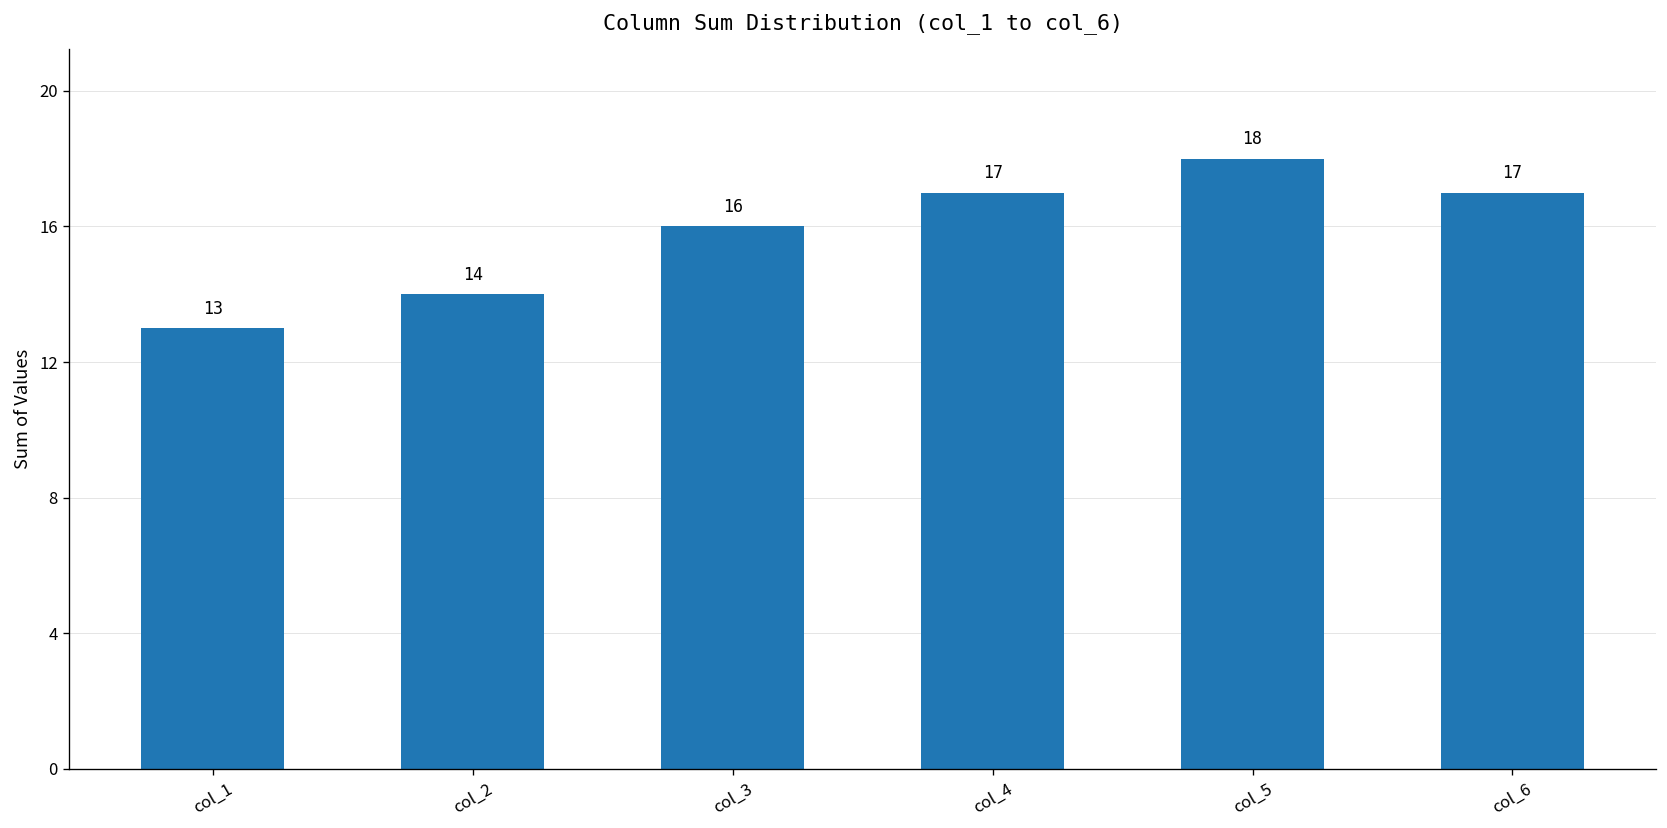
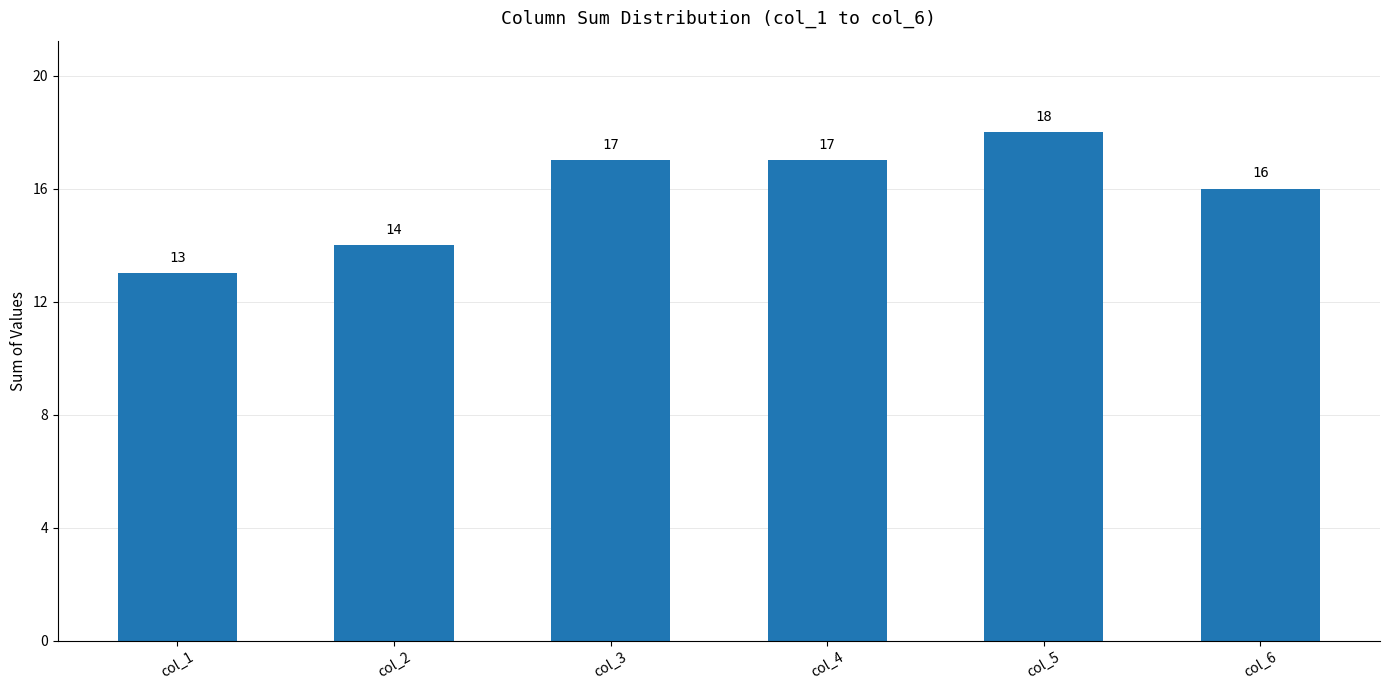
  {
    "col_1": 13,
    "col_2": 14,
-   "col_3": 16,
+   "col_3": 17,
    "col_4": 17,
    "col_5": 18,
-   "col_6": 17
+   "col_6": 16
  }
